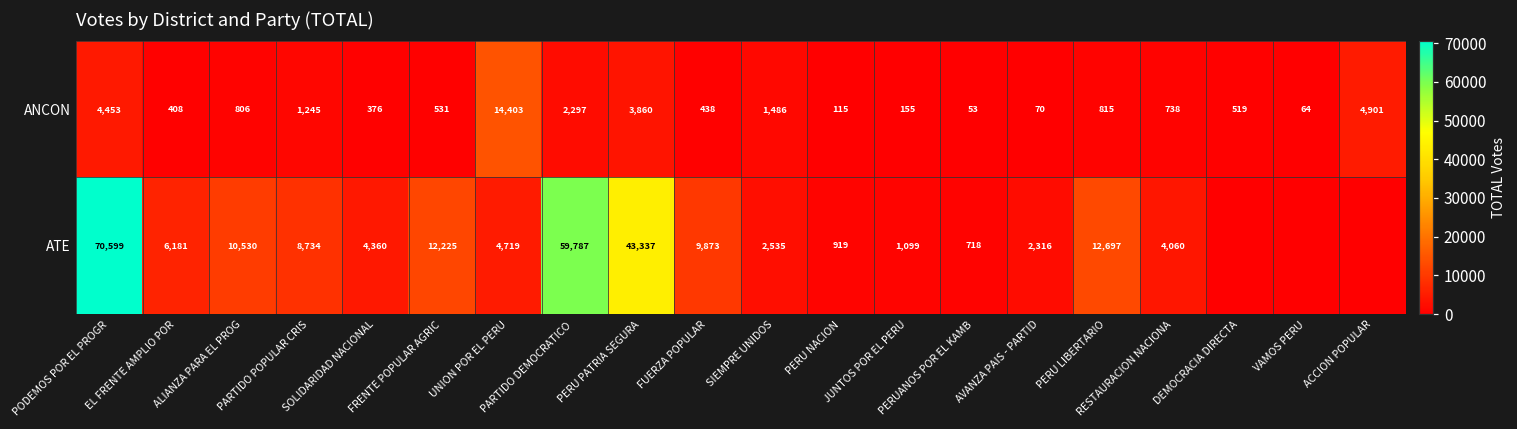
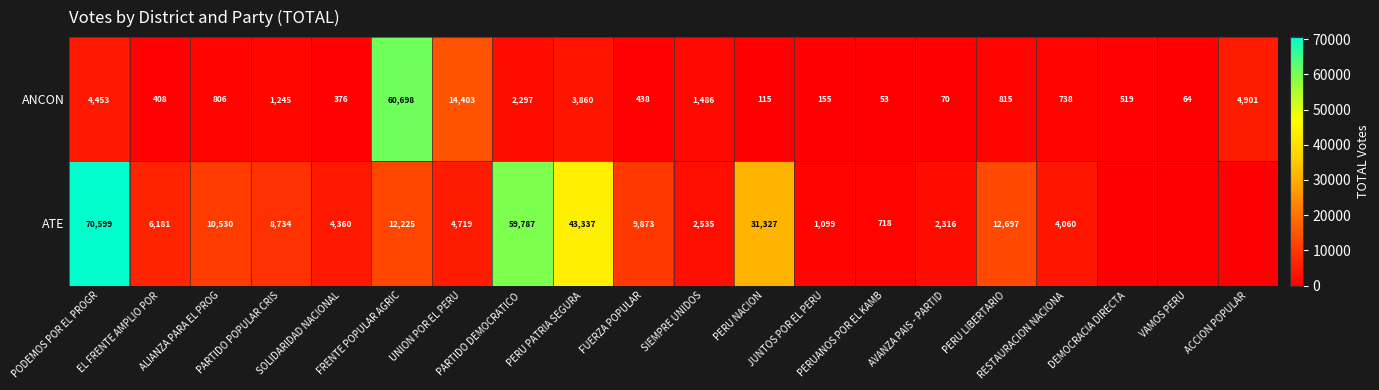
  {
    "ANCON": {
      "PODEMOS POR EL PROGR": "4,453",
      "EL FRENTE AMPLIO POR": "408",
      "ALIANZA PARA EL PROG": "806",
      "PARTIDO POPULAR CRIS": "1,245",
      "SOLIDARIDAD NACIONAL": "376",
-     "FRENTE POPULAR AGRIC": "531",
+     "FRENTE POPULAR AGRIC": "60,698",
      "UNION POR EL PERU": "14,403",
      "PARTIDO DEMOCRATICO": "2,297",
      "PERU PATRIA SEGURA": "3,860",
      "FUERZA POPULAR": "438",
      "SIEMPRE UNIDOS": "1,486",
      "PERU NACION": "115",
      "JUNTOS POR EL PERU": "155",
      "PERUANOS POR EL KAMB": "53",
      "AVANZA PAIS - PARTID": "70",
      "PERU LIBERTARIO": "815",
      "RESTAURACION NACIONA": "738",
      "DEMOCRACIA DIRECTA": "519",
      "VAMOS PERU": "64",
      "ACCION POPULAR": "4,901"
    },
    "ATE": {
      "PODEMOS POR EL PROGR": "70,599",
      "EL FRENTE AMPLIO POR": "6,181",
      "ALIANZA PARA EL PROG": "10,530",
      "PARTIDO POPULAR CRIS": "8,734",
      "SOLIDARIDAD NACIONAL": "4,360",
      "FRENTE POPULAR AGRIC": "12,225",
      "UNION POR EL PERU": "4,719",
      "PARTIDO DEMOCRATICO": "59,787",
      "PERU PATRIA SEGURA": "43,337",
      "FUERZA POPULAR": "9,873",
      "SIEMPRE UNIDOS": "2,535",
-     "PERU NACION": "919",
+     "PERU NACION": "31,327",
      "JUNTOS POR EL PERU": "1,099",
      "PERUANOS POR EL KAMB": "718",
      "AVANZA PAIS - PARTID": "2,316",
      "PERU LIBERTARIO": "12,697",
      "RESTAURACION NACIONA": "4,060"
    }
  }
